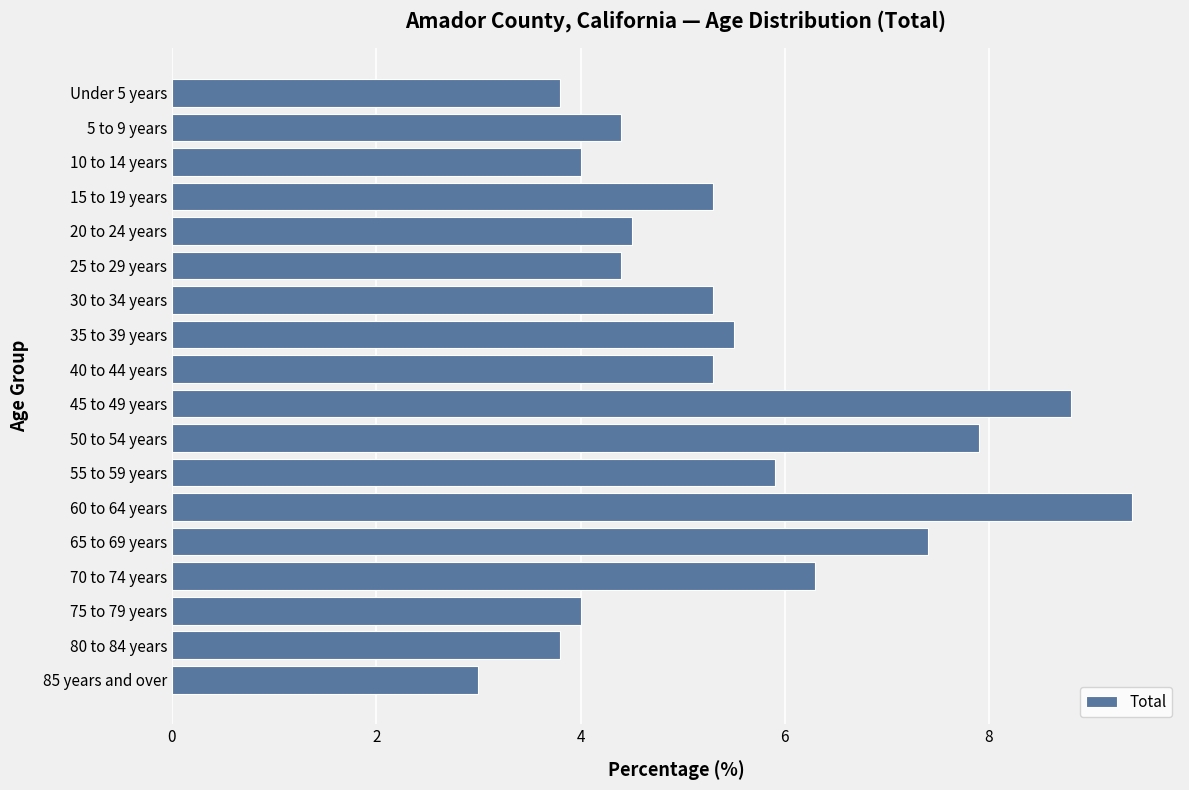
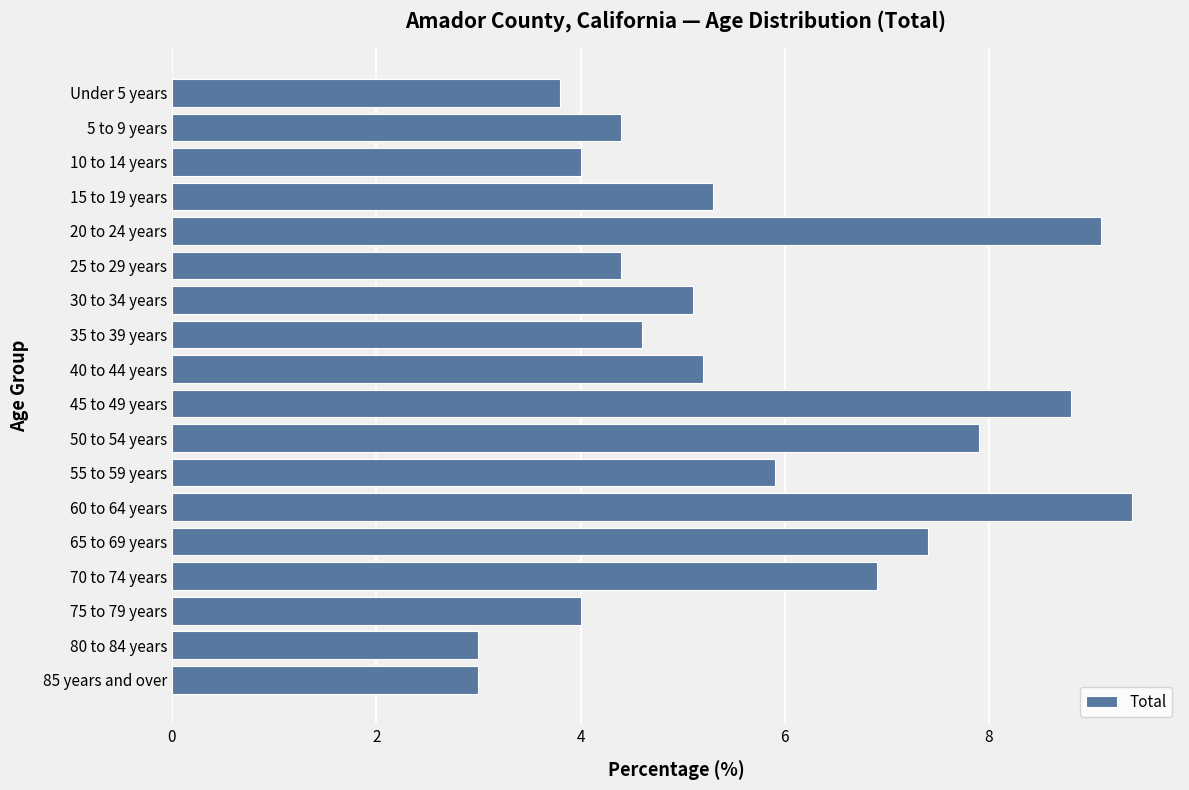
  {
    "Under 5 years": 3.8,
    "5 to 9 years": 4.4,
    "10 to 14 years": 4.0,
    "15 to 19 years": 5.3,
-   "20 to 24 years": 4.5,
+   "20 to 24 years": 9.1,
    "25 to 29 years": 4.4,
-   "30 to 34 years": 5.3,
-   "35 to 39 years": 5.5,
-   "40 to 44 years": 5.3,
+   "30 to 34 years": 5.1,
+   "35 to 39 years": 4.6,
+   "40 to 44 years": 5.2,
    "45 to 49 years": 8.8,
    "50 to 54 years": 7.9,
    "55 to 59 years": 5.9,
    "60 to 64 years": 9.4,
    "65 to 69 years": 7.4,
-   "70 to 74 years": 6.3,
+   "70 to 74 years": 6.9,
    "75 to 79 years": 4.0,
-   "80 to 84 years": 3.8,
+   "80 to 84 years": 3.0,
    "85 years and over": 3.0
  }
